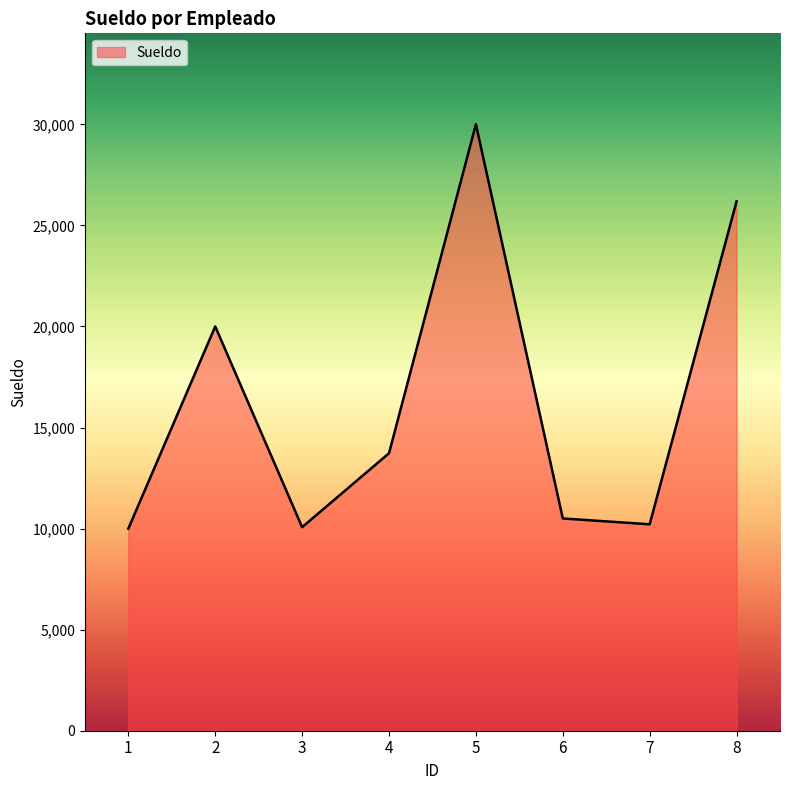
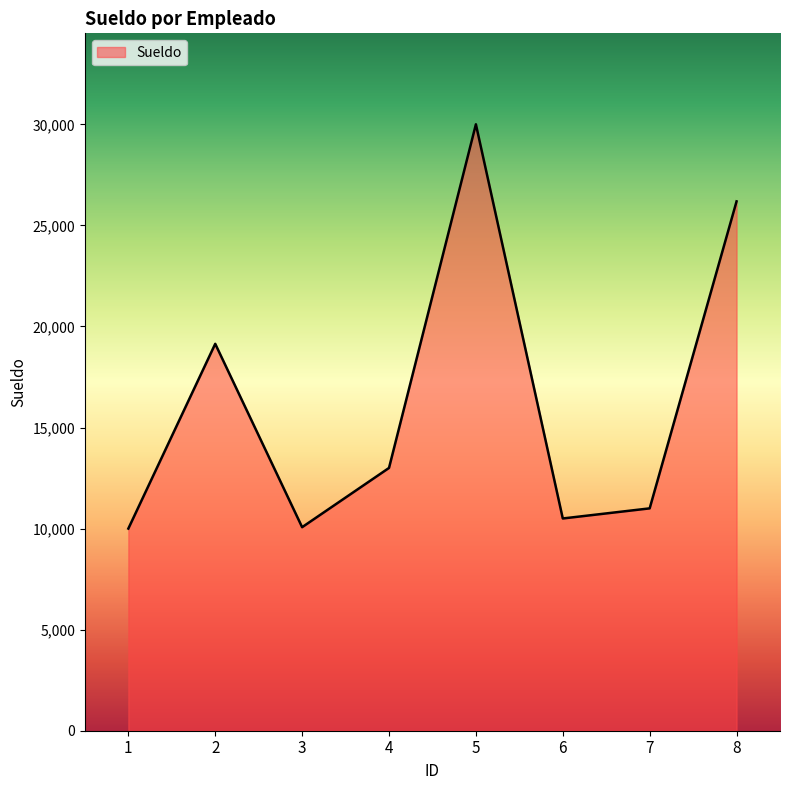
  {
    "1": "10,000",
-   "2": "20,000",
+   "2": "19,100",
    "3": "10,100",
-   "4": "13,700",
+   "4": "13,000",
    "5": "30,000",
    "6": "10,500",
-   "7": "10,200",
+   "7": "11,000",
    "8": "26,200"
  }
